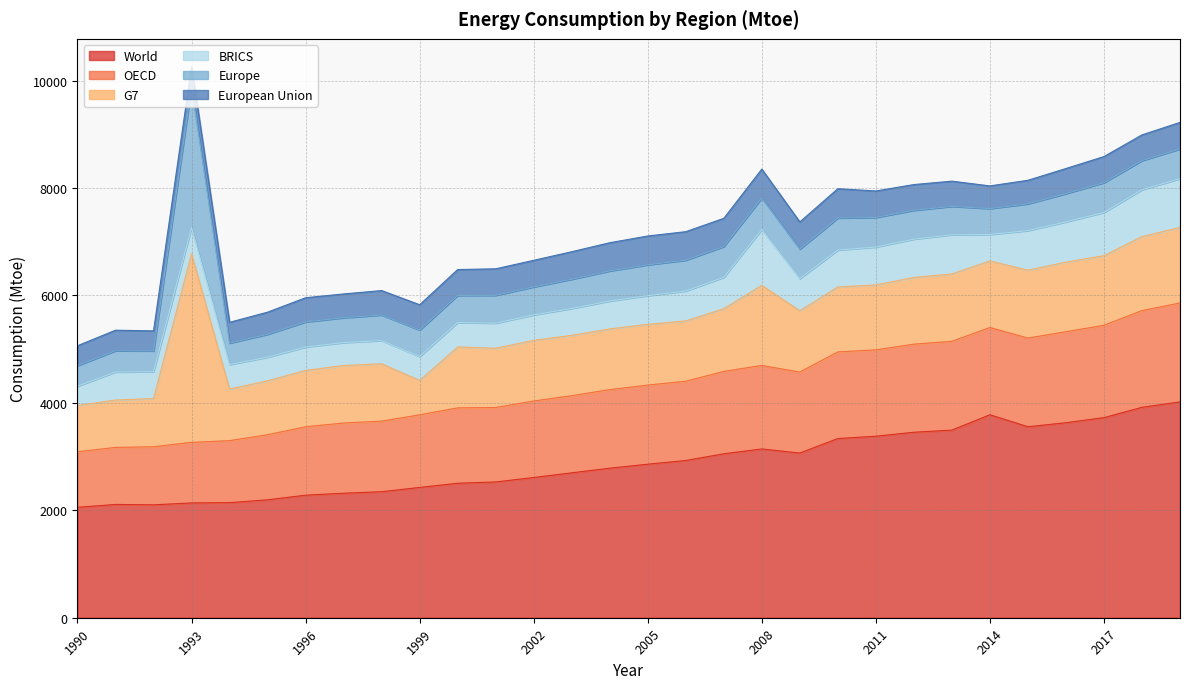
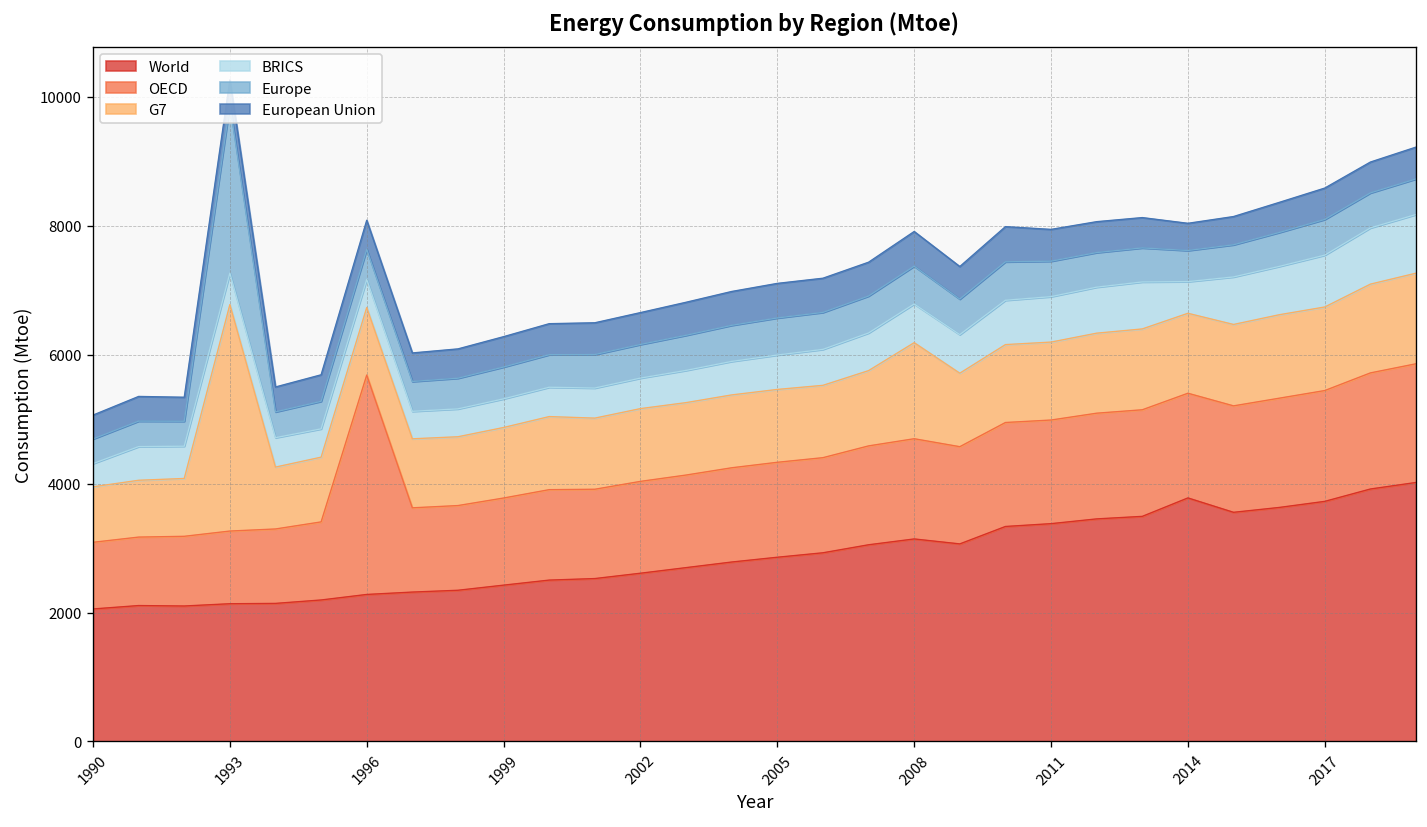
  {
    "World": {
      "1990": 2100,
      "1993": 2100,
      "1996": 2300,
      "1999": 2400,
      "2002": 2600,
      "2005": 2900,
      "2008": 3100,
      "2011": 3400,
      "2014": 3800,
      "2017": 3700
    },
    "OECD": {
      "1990": 1000,
      "1993": 1100,
-     "1996": 1300,
+     "1996": 3400,
      "1999": 1400,
      "2002": 1400,
      "2005": 1500,
      "2008": 1600,
      "2011": 1600,
      "2014": 1600,
      "2017": 1700
    },
    "G7": {
      "1990": 900,
      "1993": 3500,
      "1996": 1000,
-     "1999": 600,
+     "1999": 1100,
      "2002": 1100,
      "2005": 1100,
      "2008": 1500,
      "2011": 1200,
      "2014": 1200,
      "2017": 1300
    },
    "BRICS": {
      "1990": 400,
      "1993": 500,
      "1996": 400,
      "1999": 400,
      "2002": 500,
      "2005": 500,
-     "2008": 1000,
+     "2008": 600,
      "2011": 700,
      "2014": 500,
      "2017": 800
    },
    "Europe": {
      "1990": 400,
      "1996": 500,
      "1999": 500,
      "2002": 500,
      "2005": 600,
      "2008": 600,
      "2011": 600,
      "2014": 500,
      "2017": 600
    },
    "European Union": {
      "1990": 400,
      "1996": 400,
      "1999": 500,
      "2002": 500,
      "2005": 500,
      "2008": 500,
      "2011": 500,
      "2014": 400,
      "2017": 500
    }
  }
